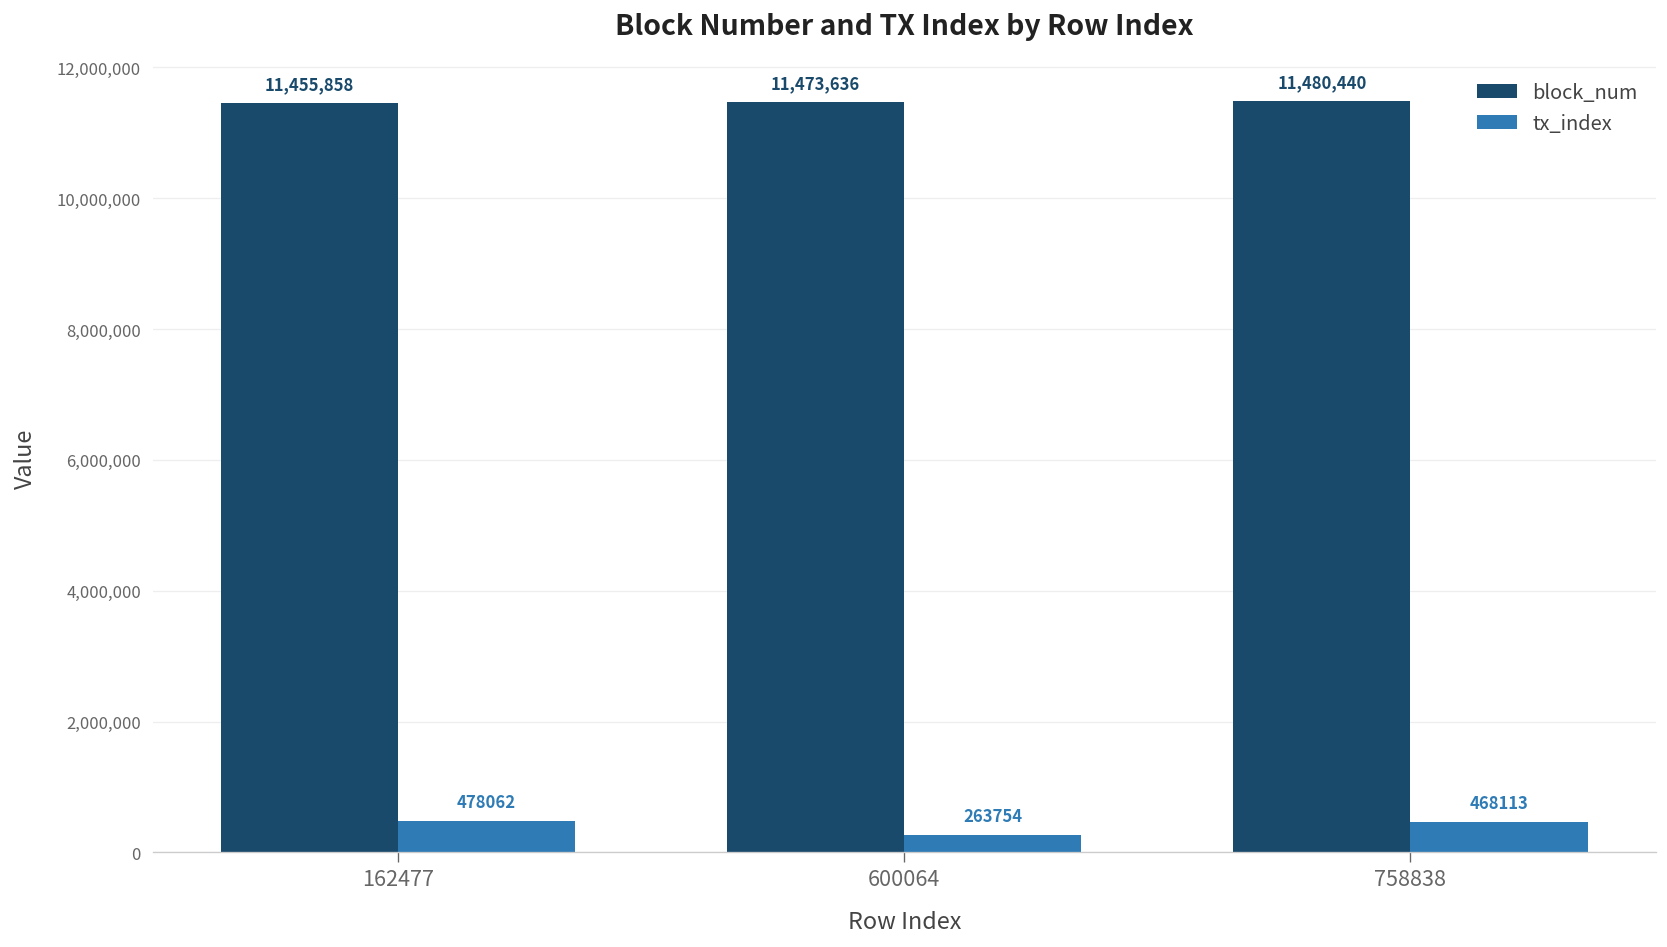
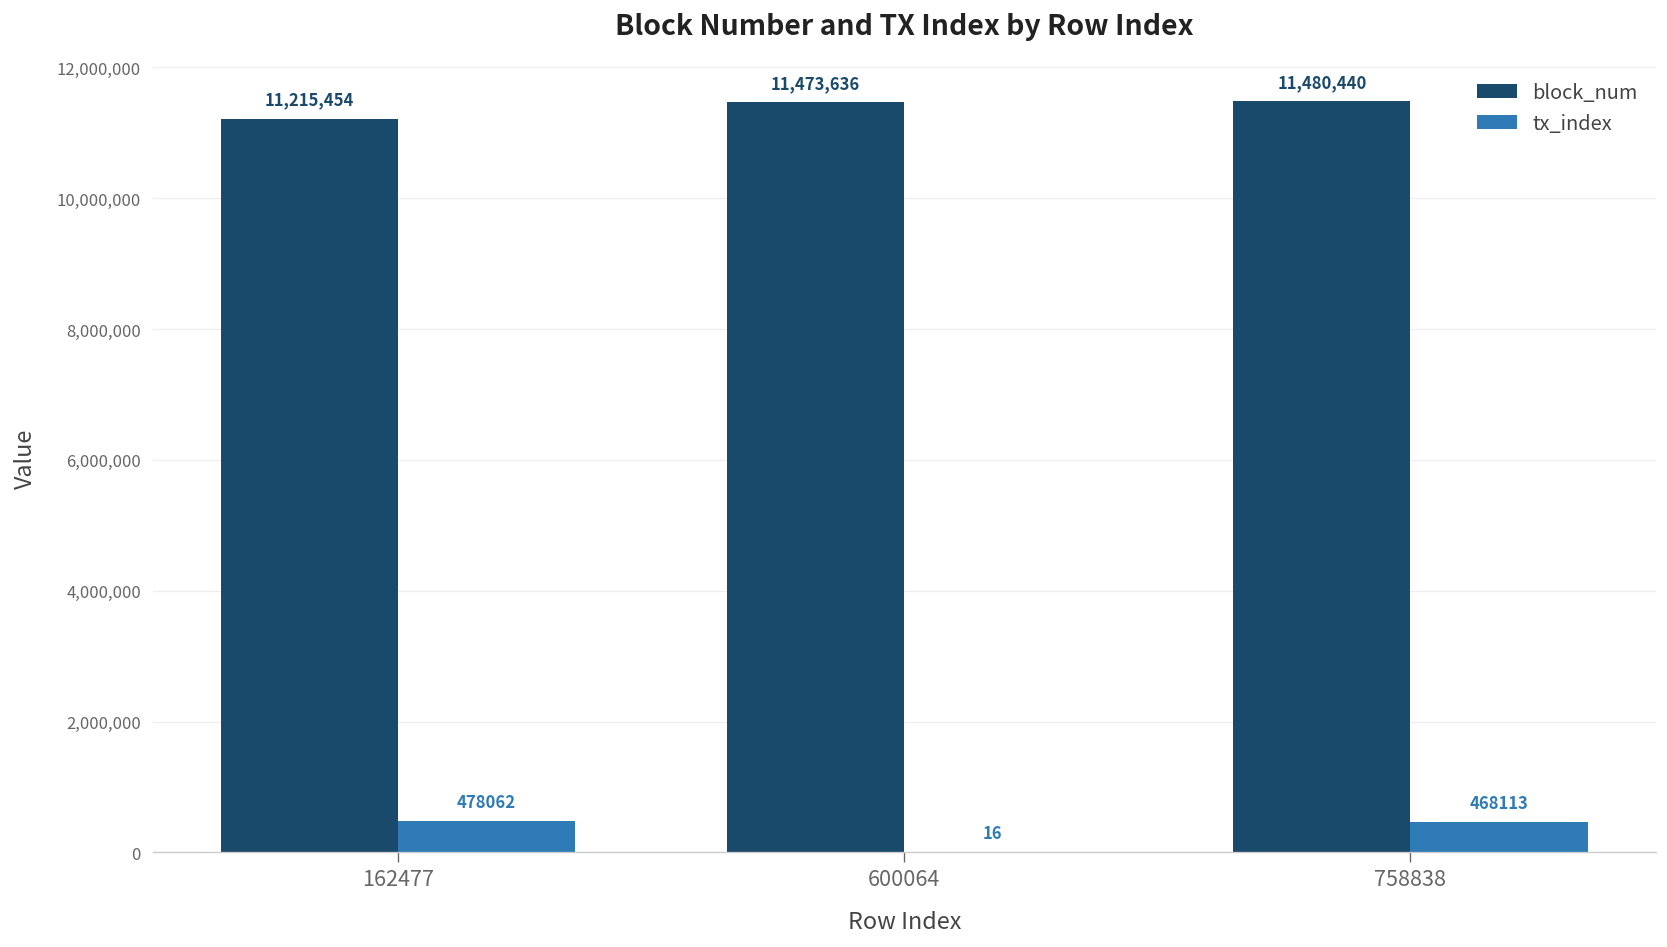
  {
    "block_num": {
-     "162477": "11,455,858",
+     "162477": "11,215,454",
      "600064": "11,473,636",
      "758838": "11,480,440"
    },
    "tx_index": {
      "162477": "478062",
-     "600064": "263754",
+     "600064": "16",
      "758838": "468113"
    }
  }
